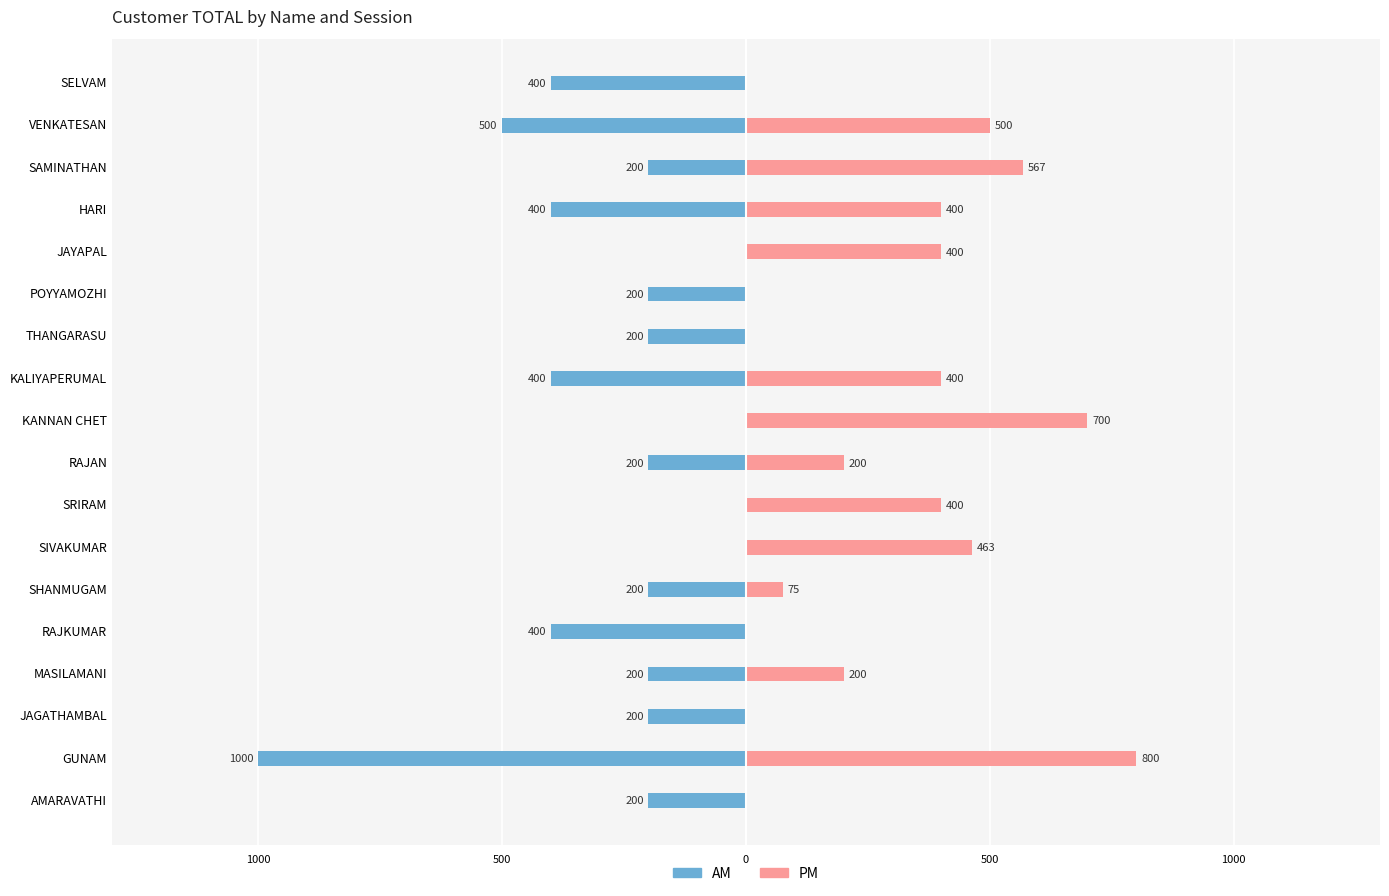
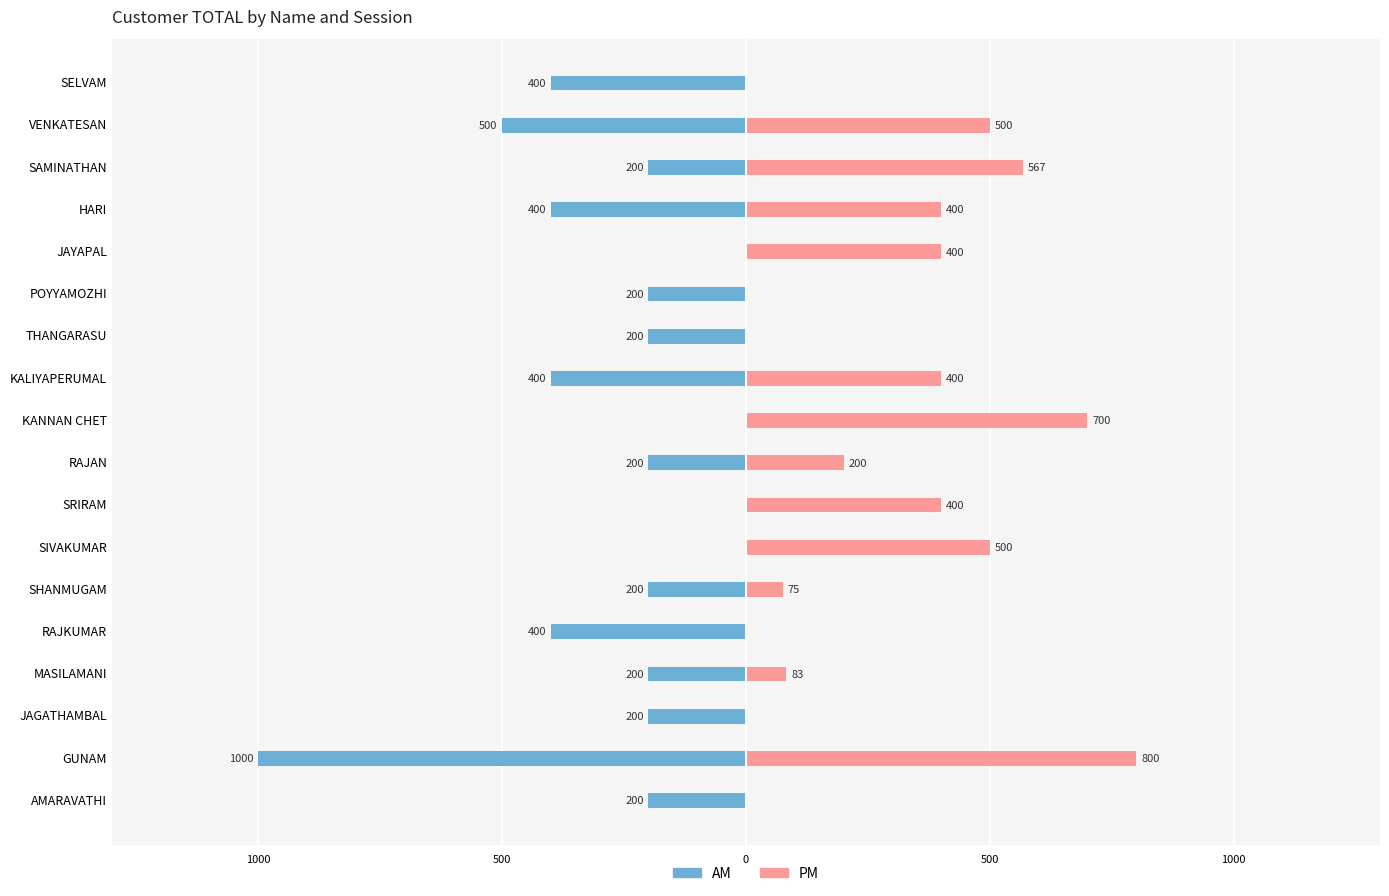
  {
    "PM": {
      "VENKATESAN": 500,
      "SAMINATHAN": 567,
      "HARI": 400,
      "JAYAPAL": 400,
      "KALIYAPERUMAL": 400,
      "KANNAN CHET": 700,
      "RAJAN": 200,
      "SRIRAM": 400,
-     "SIVAKUMAR": 463,
+     "SIVAKUMAR": 500,
      "SHANMUGAM": 75,
-     "MASILAMANI": 200,
+     "MASILAMANI": 83,
      "GUNAM": 800
    }
  }
